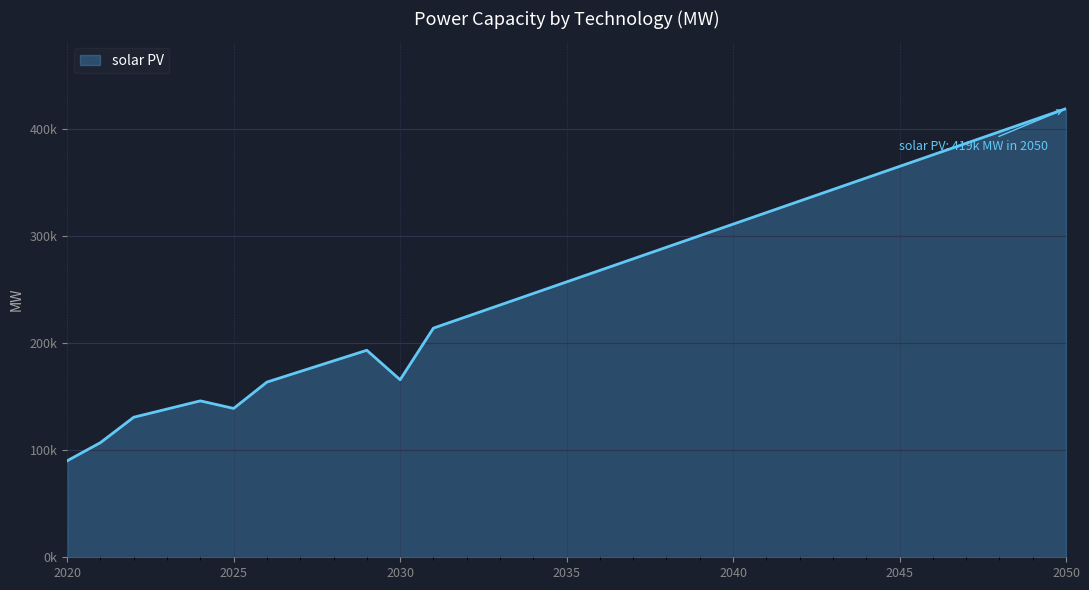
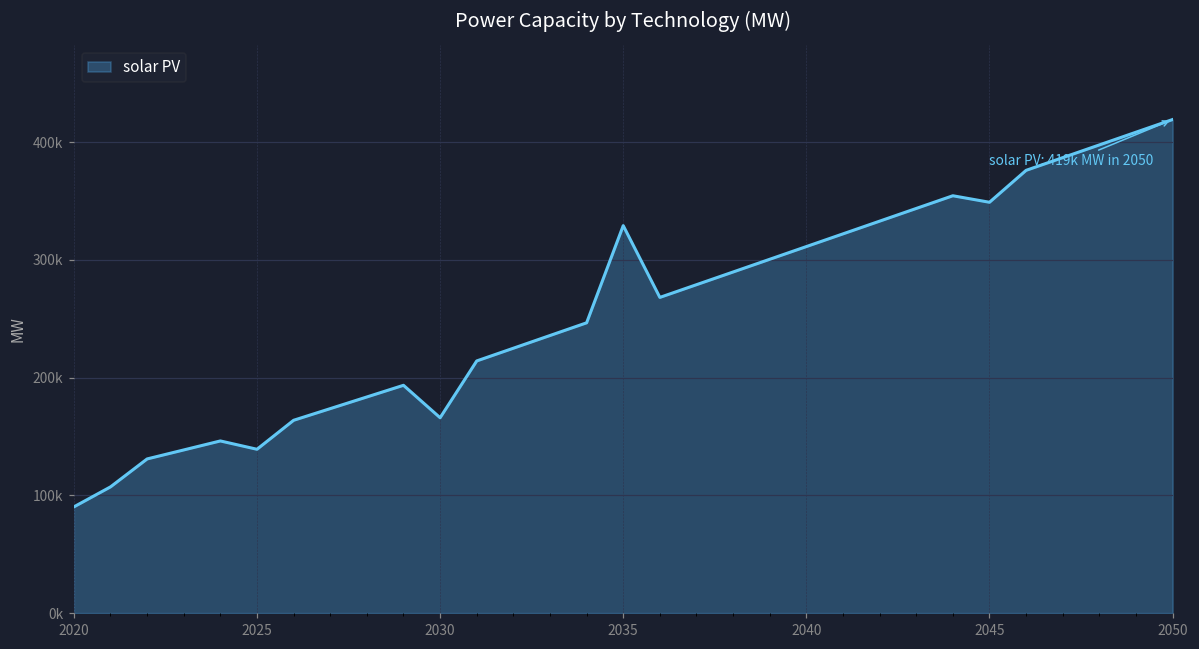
  {
    "2020": 90000,
    "2025": 139000,
    "2030": 166000,
-   "2035": 257000,
+   "2035": 329000,
    "2040": 311000,
-   "2045": 365000,
+   "2045": 349000,
    "2050": 419000
  }
